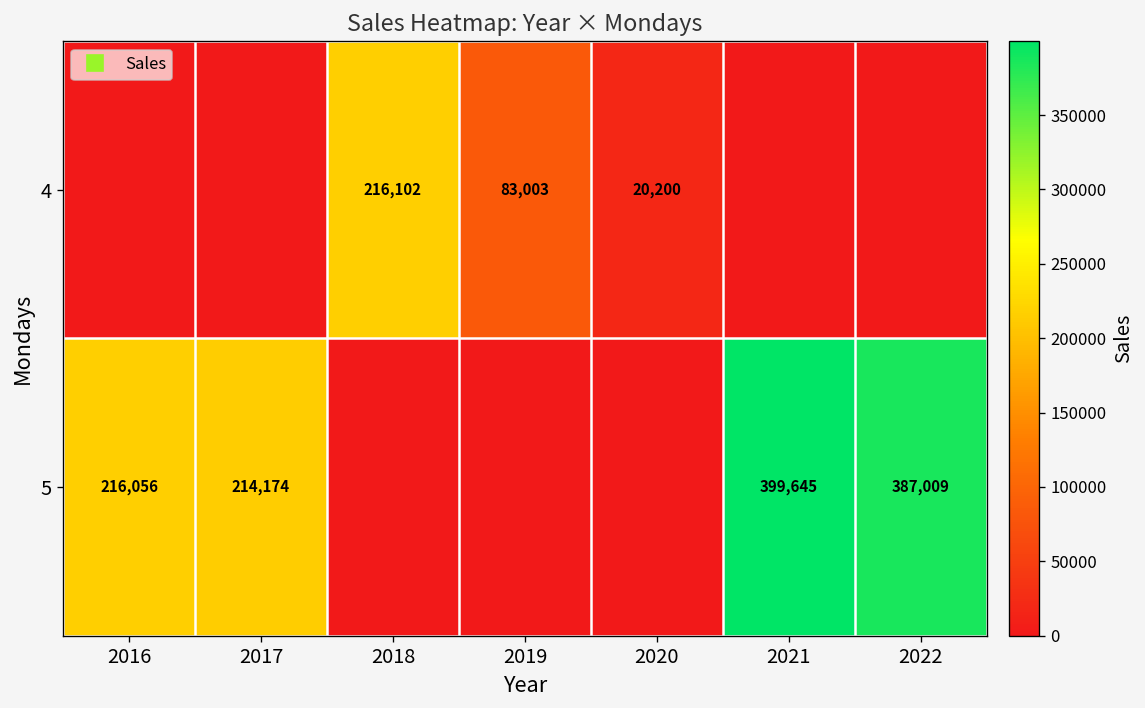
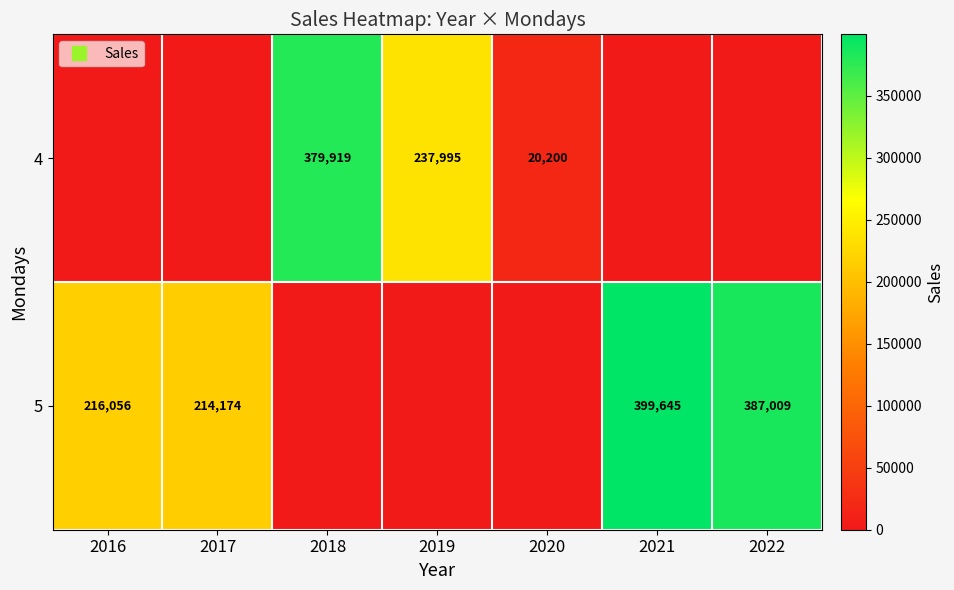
  {
    "4": {
-     "2018": "216,102",
-     "2019": "83,003",
+     "2018": "379,919",
+     "2019": "237,995",
      "2020": "20,200"
    },
    "5": {
      "2016": "216,056",
      "2017": "214,174",
      "2021": "399,645",
      "2022": "387,009"
    }
  }
